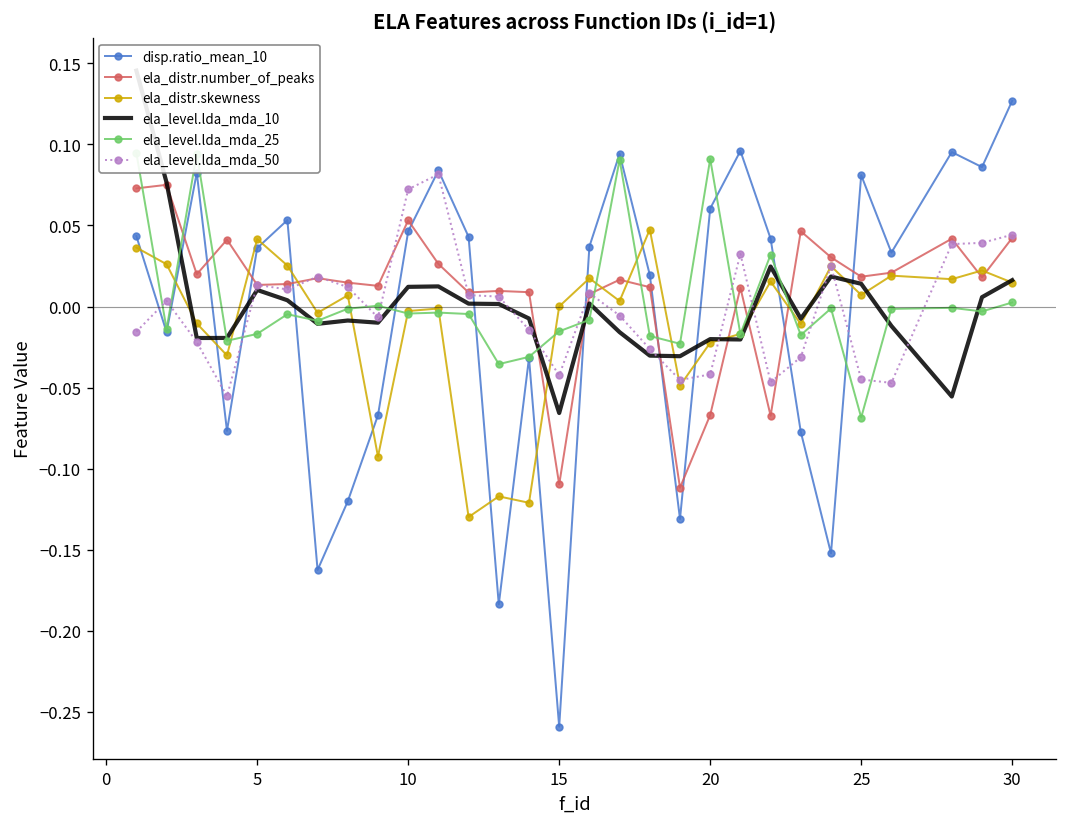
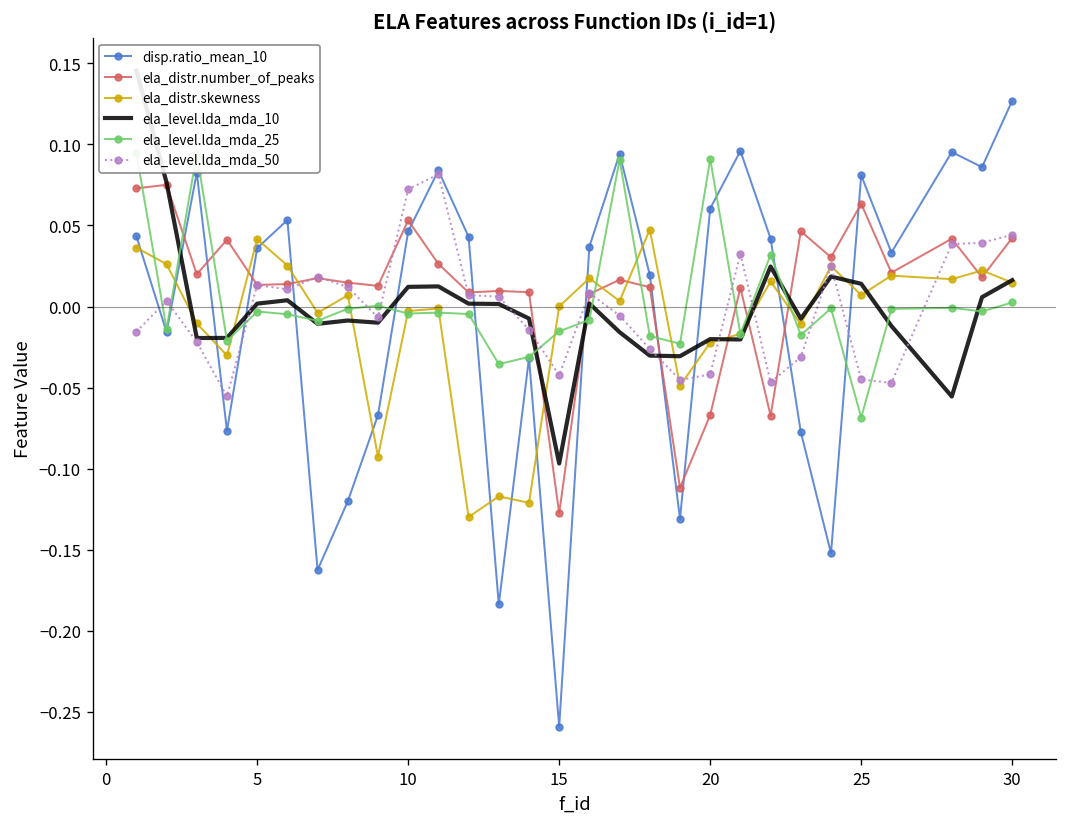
  {
    "disp.ratio_mean_10": {
      "5": 0.036,
      "10": 0.046,
      "15": -0.259,
      "20": 0.060,
      "25": 0.081,
      "30": 0.127
    },
    "ela_distr.number_of_peaks": {
      "10": 0.053,
-     "15": -0.110,
+     "15": -0.128,
      "20": -0.067,
-     "25": 0.018,
+     "25": 0.063,
      "30": 0.042
    },
    "ela_distr.skewness": {
      "5": 0.042,
      "15": 0.000,
      "20": -0.022,
      "25": 0.007
    },
    "ela_level.lda_mda_10": {
-     "5": 0.010,
+     "5": 0.002,
      "10": 0.012,
-     "15": -0.066,
+     "15": -0.097,
      "20": -0.020,
      "25": 0.014
    },
    "ela_level.lda_mda_25": {
-     "5": -0.017,
+     "5": -0.003,
      "15": -0.015,
      "20": 0.091,
      "25": -0.068,
      "30": 0.002
    },
    "ela_level.lda_mda_50": {
      "10": 0.072,
      "15": -0.042,
      "20": -0.042,
      "25": -0.045,
      "30": 0.044
    }
  }
